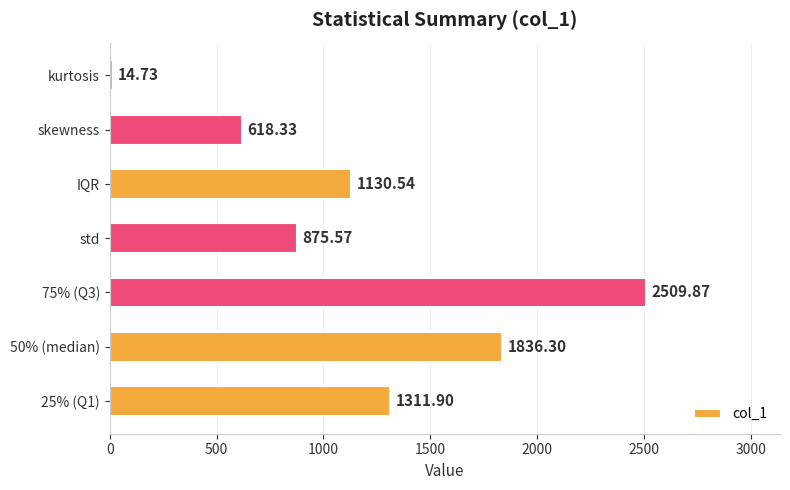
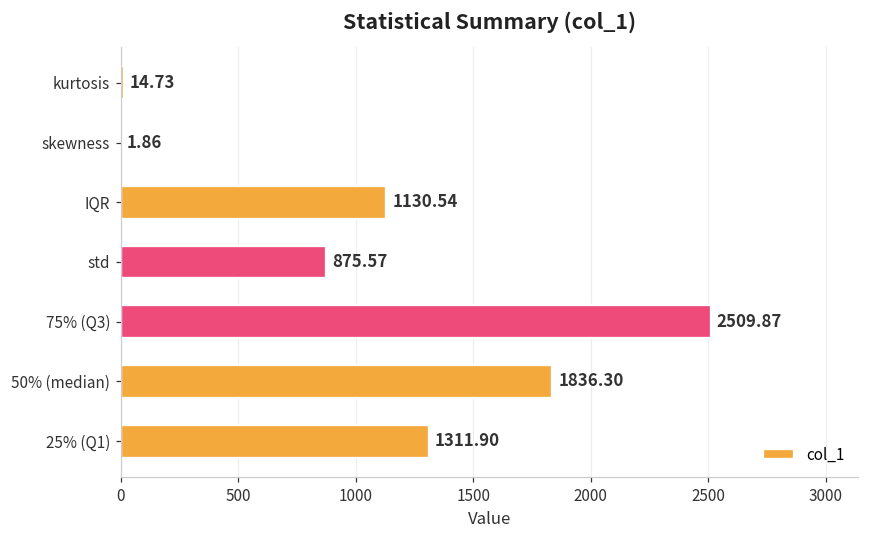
  {
    "kurtosis": 14.73,
-   "skewness": 618.33,
+   "skewness": 1.86,
    "IQR": 1130.54,
    "std": 875.57,
    "75% (Q3)": 2509.87,
    "50% (median)": 1836.30,
    "25% (Q1)": 1311.90
  }
